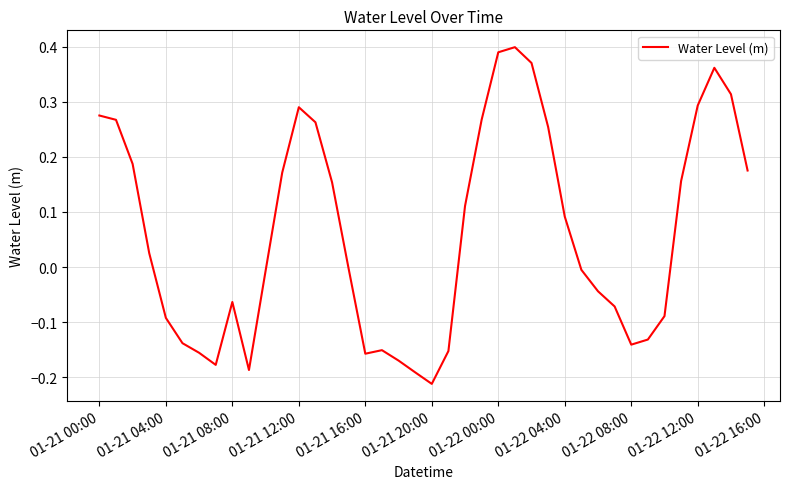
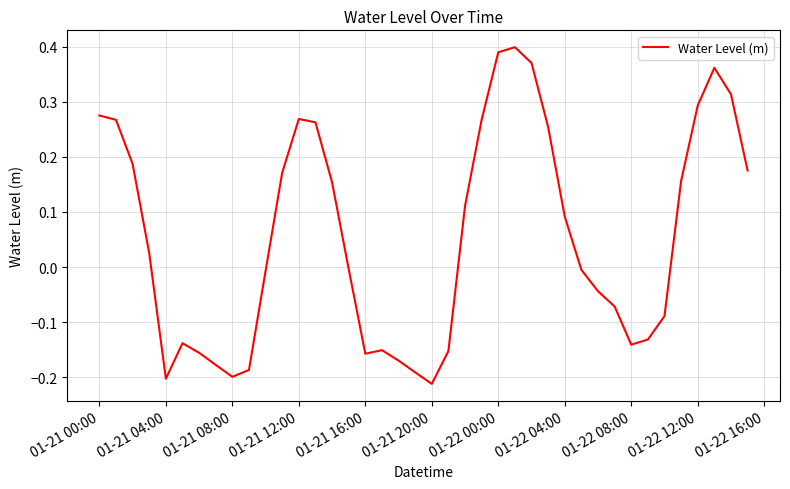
  {
    "01-21 00:00": 0.27,
-   "01-21 04:00": -0.09,
-   "01-21 08:00": -0.06,
-   "01-21 12:00": 0.29,
+   "01-21 04:00": -0.20,
+   "01-21 08:00": -0.20,
+   "01-21 12:00": 0.27,
    "01-21 16:00": -0.16,
    "01-21 20:00": -0.21,
    "01-22 00:00": 0.39,
    "01-22 04:00": 0.09,
    "01-22 08:00": -0.14,
    "01-22 12:00": 0.29
  }
